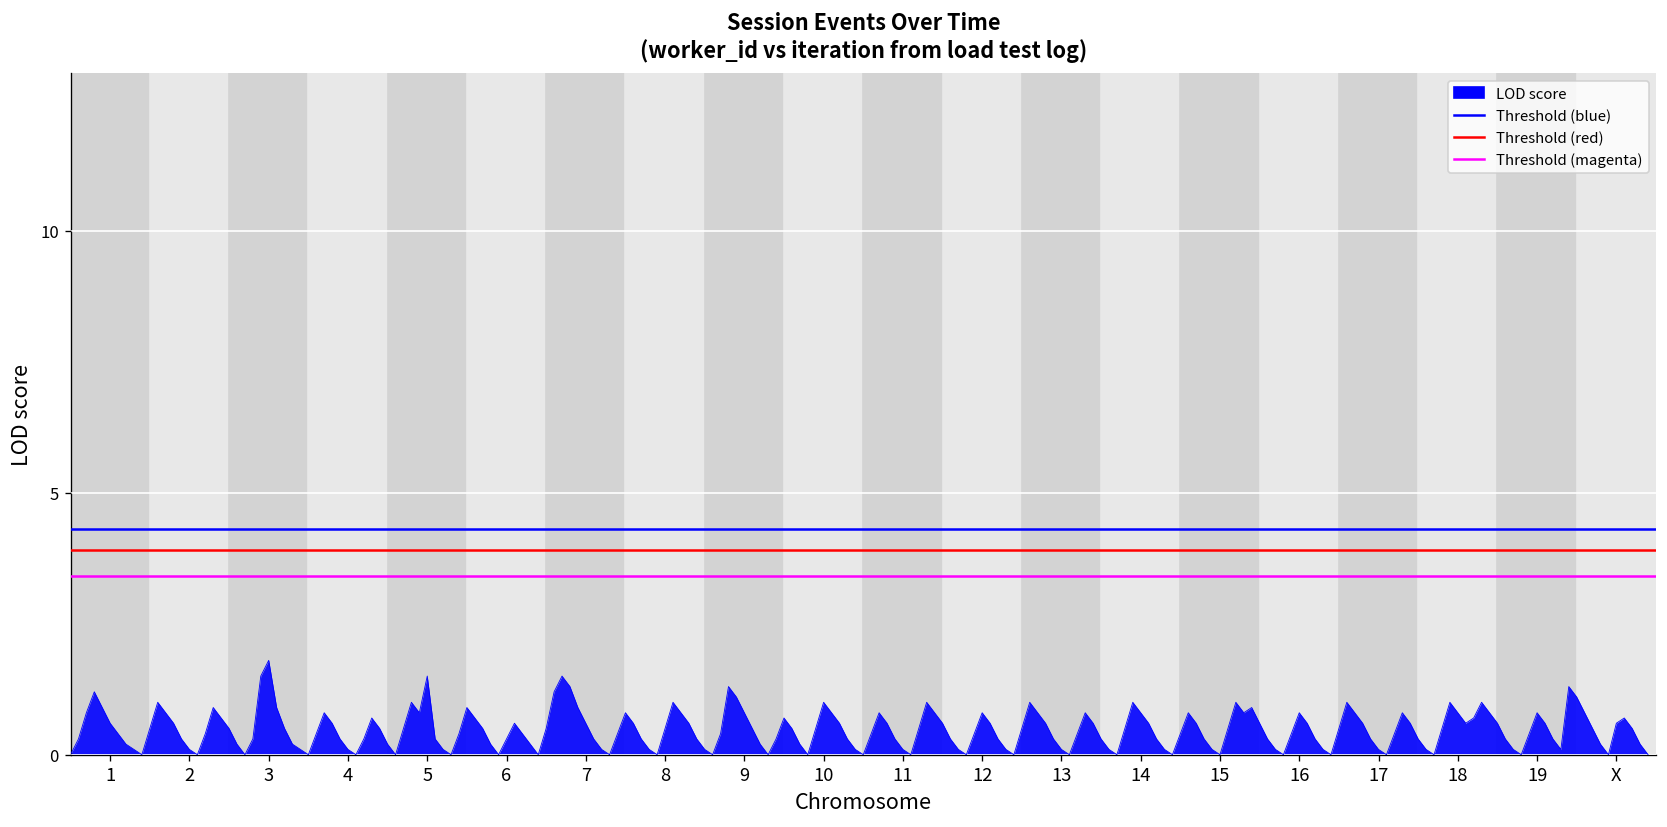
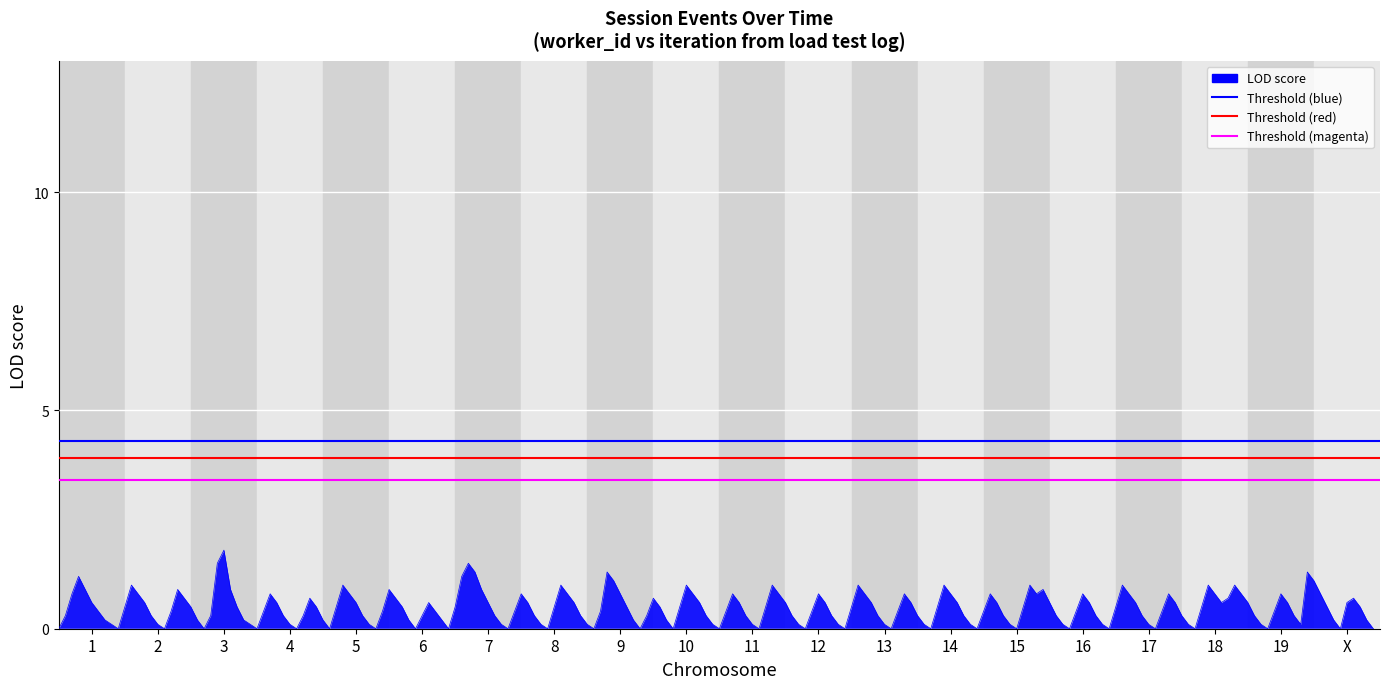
  {
-   "5": 1.5,
+   "5": 0.6,
    "15": 0.0,
    "X": 0.6
  }
